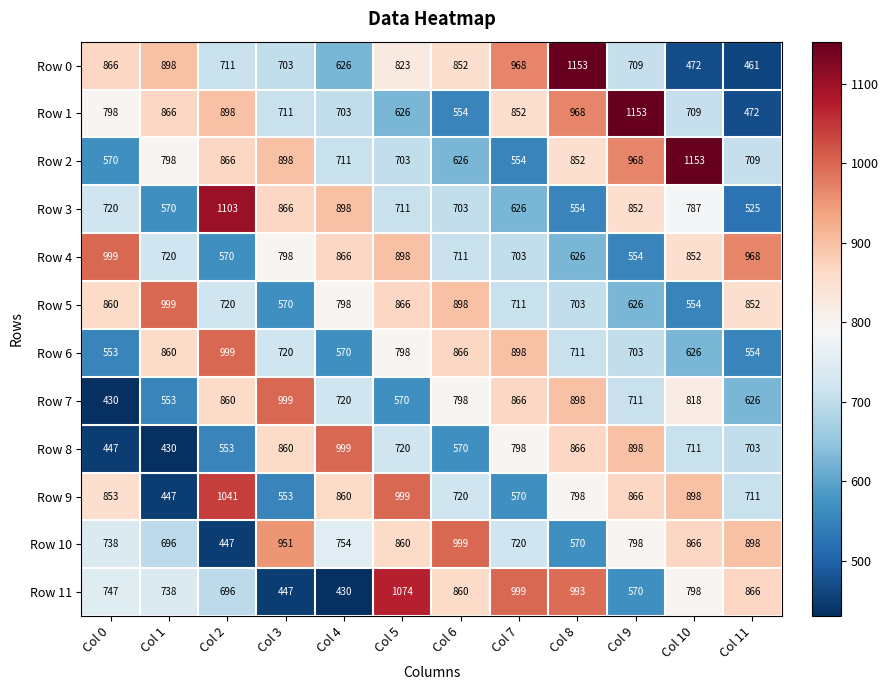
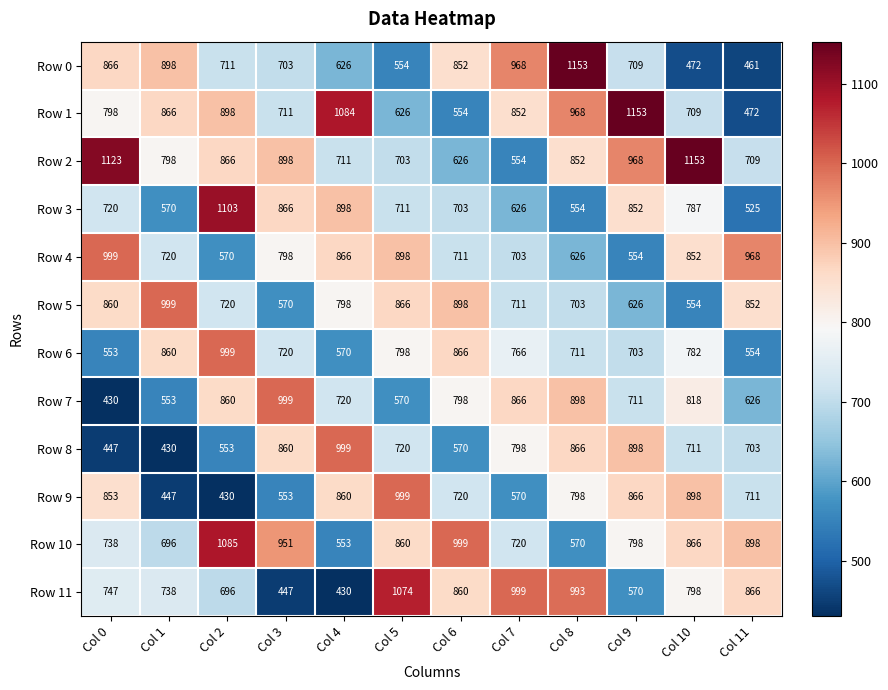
  {
    "Row 0": {
      "Col 0": 866,
      "Col 1": 898,
      "Col 2": 711,
      "Col 3": 703,
      "Col 4": 626,
-     "Col 5": 823,
+     "Col 5": 554,
      "Col 6": 852,
      "Col 7": 968,
      "Col 8": 1153,
      "Col 9": 709,
      "Col 10": 472,
      "Col 11": 461
    },
    "Row 1": {
      "Col 0": 798,
      "Col 1": 866,
      "Col 2": 898,
      "Col 3": 711,
-     "Col 4": 703,
+     "Col 4": 1084,
      "Col 5": 626,
      "Col 6": 554,
      "Col 7": 852,
      "Col 8": 968,
      "Col 9": 1153,
      "Col 10": 709,
      "Col 11": 472
    },
    "Row 2": {
-     "Col 0": 570,
+     "Col 0": 1123,
      "Col 1": 798,
      "Col 2": 866,
      "Col 3": 898,
      "Col 4": 711,
      "Col 5": 703,
      "Col 6": 626,
      "Col 7": 554,
      "Col 8": 852,
      "Col 9": 968,
      "Col 10": 1153,
      "Col 11": 709
    },
    "Row 3": {
      "Col 0": 720,
      "Col 1": 570,
      "Col 2": 1103,
      "Col 3": 866,
      "Col 4": 898,
      "Col 5": 711,
      "Col 6": 703,
      "Col 7": 626,
      "Col 8": 554,
      "Col 9": 852,
      "Col 10": 787,
      "Col 11": 525
    },
    "Row 4": {
      "Col 0": 999,
      "Col 1": 720,
      "Col 2": 570,
      "Col 3": 798,
      "Col 4": 866,
      "Col 5": 898,
      "Col 6": 711,
      "Col 7": 703,
      "Col 8": 626,
      "Col 9": 554,
      "Col 10": 852,
      "Col 11": 968
    },
    "Row 5": {
      "Col 0": 860,
      "Col 1": 999,
      "Col 2": 720,
      "Col 3": 570,
      "Col 4": 798,
      "Col 5": 866,
      "Col 6": 898,
      "Col 7": 711,
      "Col 8": 703,
      "Col 9": 626,
      "Col 10": 554,
      "Col 11": 852
    },
    "Row 6": {
      "Col 0": 553,
      "Col 1": 860,
      "Col 2": 999,
      "Col 3": 720,
      "Col 4": 570,
      "Col 5": 798,
      "Col 6": 866,
-     "Col 7": 898,
+     "Col 7": 766,
      "Col 8": 711,
      "Col 9": 703,
-     "Col 10": 626,
+     "Col 10": 782,
      "Col 11": 554
    },
    "Row 7": {
      "Col 0": 430,
      "Col 1": 553,
      "Col 2": 860,
      "Col 3": 999,
      "Col 4": 720,
      "Col 5": 570,
      "Col 6": 798,
      "Col 7": 866,
      "Col 8": 898,
      "Col 9": 711,
      "Col 10": 818,
      "Col 11": 626
    },
    "Row 8": {
      "Col 0": 447,
      "Col 1": 430,
      "Col 2": 553,
      "Col 3": 860,
      "Col 4": 999,
      "Col 5": 720,
      "Col 6": 570,
      "Col 7": 798,
      "Col 8": 866,
      "Col 9": 898,
      "Col 10": 711,
      "Col 11": 703
    },
    "Row 9": {
      "Col 0": 853,
      "Col 1": 447,
-     "Col 2": 1041,
+     "Col 2": 430,
      "Col 3": 553,
      "Col 4": 860,
      "Col 5": 999,
      "Col 6": 720,
      "Col 7": 570,
      "Col 8": 798,
      "Col 9": 866,
      "Col 10": 898,
      "Col 11": 711
    },
    "Row 10": {
      "Col 0": 738,
      "Col 1": 696,
-     "Col 2": 447,
+     "Col 2": 1085,
      "Col 3": 951,
-     "Col 4": 754,
+     "Col 4": 553,
      "Col 5": 860,
      "Col 6": 999,
      "Col 7": 720,
      "Col 8": 570,
      "Col 9": 798,
      "Col 10": 866,
      "Col 11": 898
    },
    "Row 11": {
      "Col 0": 747,
      "Col 1": 738,
      "Col 2": 696,
      "Col 3": 447,
      "Col 4": 430,
      "Col 5": 1074,
      "Col 6": 860,
      "Col 7": 999,
      "Col 8": 993,
      "Col 9": 570,
      "Col 10": 798,
      "Col 11": 866
    }
  }
